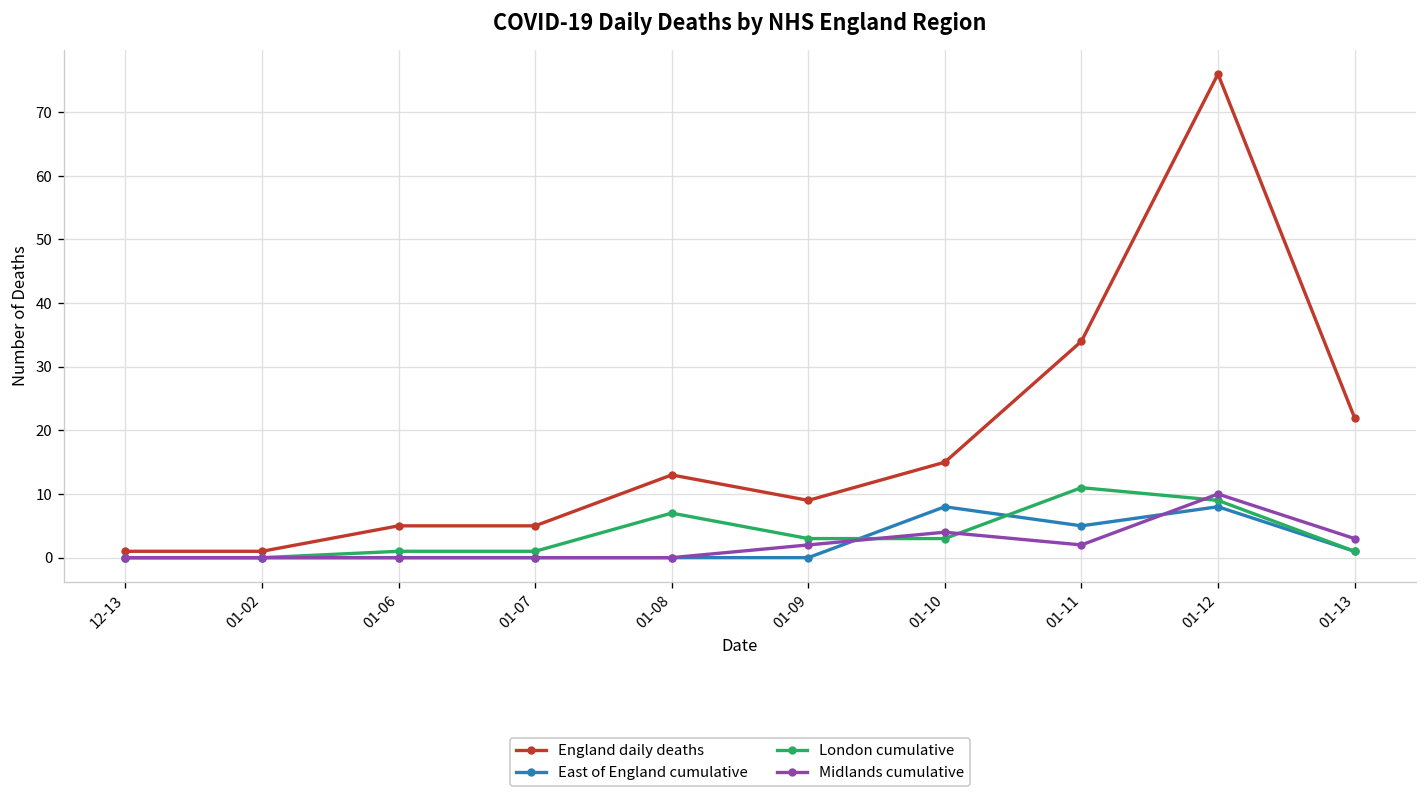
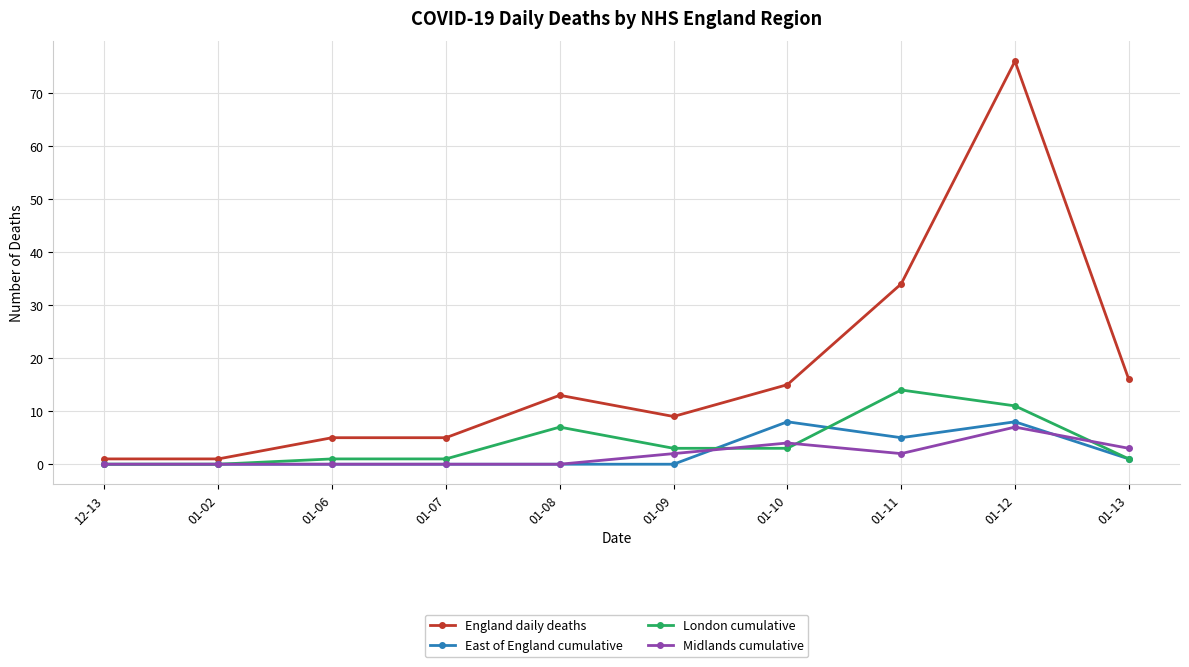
  {
    "England daily deaths": {
      "12-13": 1,
      "01-02": 1,
      "01-06": 5,
      "01-07": 5,
      "01-08": 13,
      "01-09": 9,
      "01-10": 15,
      "01-11": 34,
      "01-12": 76,
-     "01-13": 22
+     "01-13": 16
    },
    "East of England cumulative": {
      "01-09": 0,
      "01-10": 8,
      "01-11": 5,
      "01-12": 8
    },
    "London cumulative": {
      "01-06": 1,
      "01-07": 1,
      "01-08": 7,
      "01-09": 3,
      "01-10": 3,
-     "01-11": 11,
-     "01-12": 9
+     "01-11": 14,
+     "01-12": 11
    },
    "Midlands cumulative": {
      "01-09": 2,
      "01-10": 4,
      "01-11": 2,
-     "01-12": 10,
+     "01-12": 7,
      "01-13": 3
    }
  }
